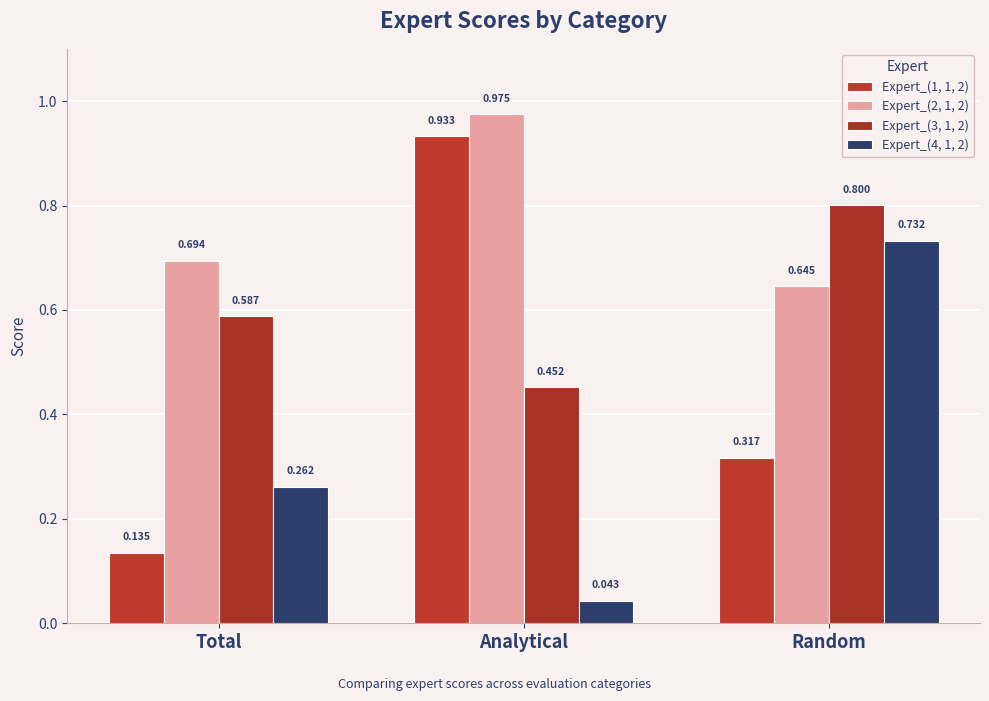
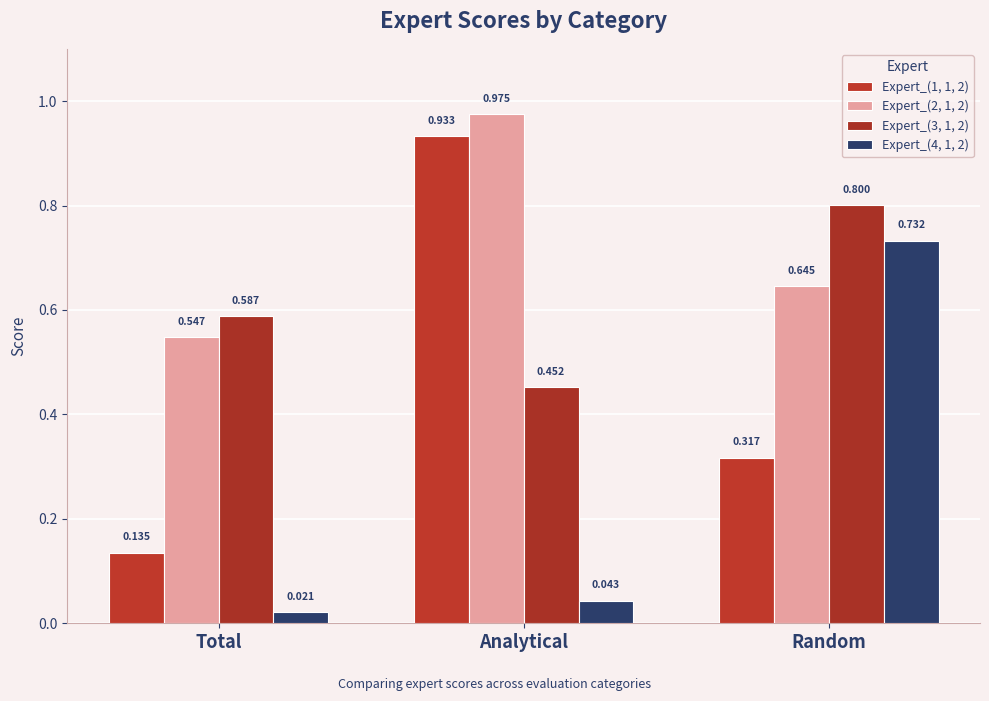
  {
    "Expert_(2, 1, 2)": {
-     "Total": 0.694,
+     "Total": 0.547,
      "Analytical": 0.975,
      "Random": 0.645
    },
    "Expert_(4, 1, 2)": {
-     "Total": 0.262,
+     "Total": 0.021,
      "Analytical": 0.043,
      "Random": 0.732
    }
  }
